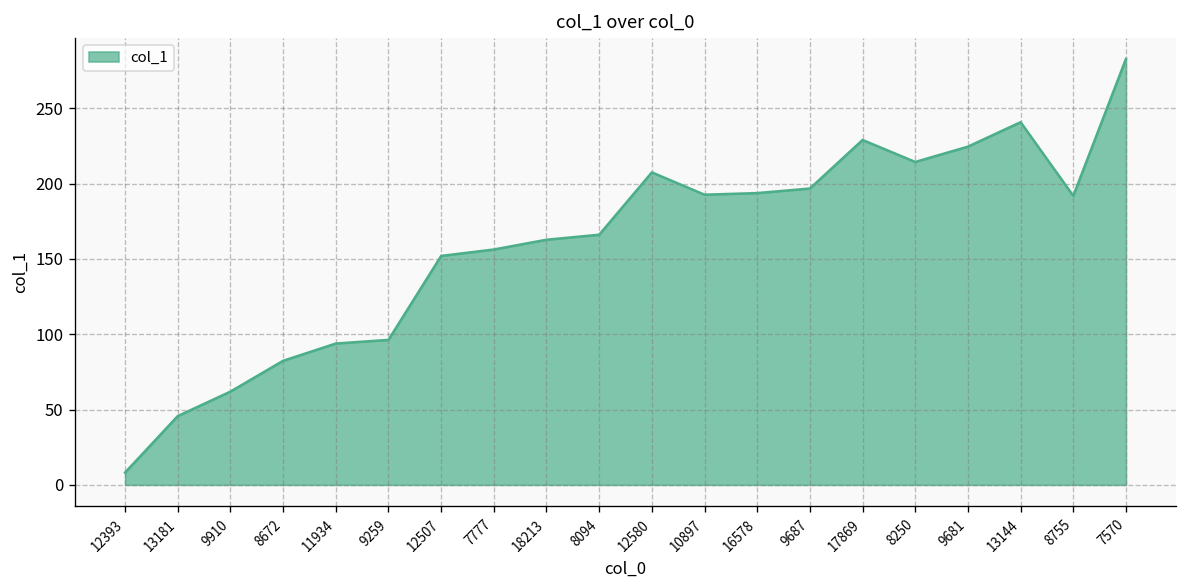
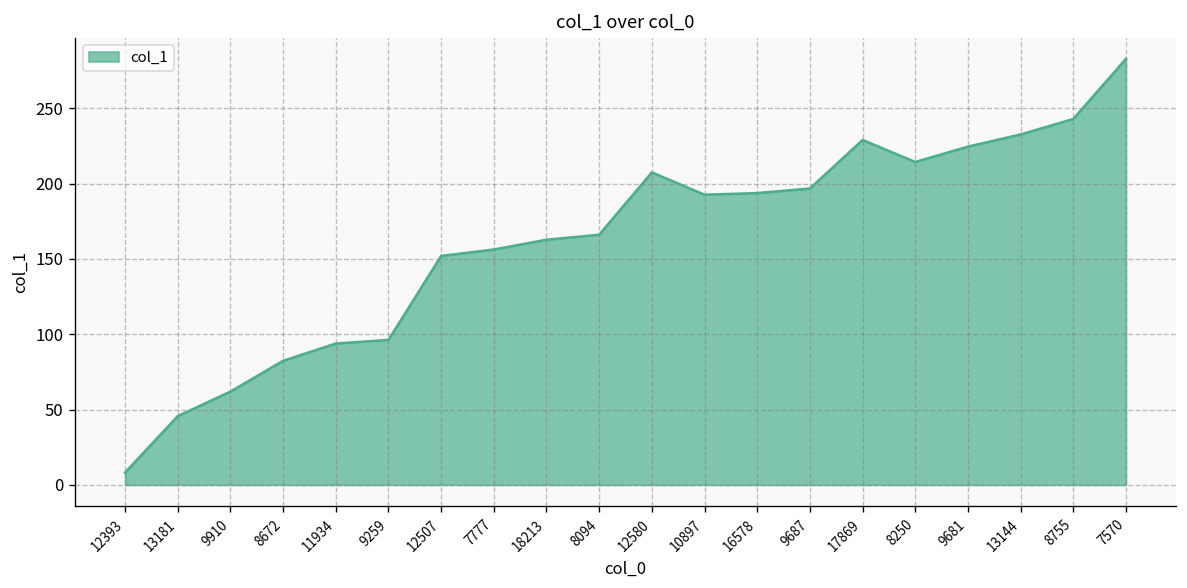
  {
    "12393": 8,
    "13181": 46,
    "9910": 62,
    "8672": 82,
    "11934": 94,
    "9259": 96,
    "12507": 152,
    "7777": 156,
    "18213": 163,
    "8094": 166,
    "12580": 207,
    "10897": 193,
    "16578": 194,
    "9687": 197,
    "17869": 229,
    "8250": 214,
    "9681": 225,
-   "13144": 241,
-   "8755": 192,
+   "13144": 233,
+   "8755": 243,
    "7570": 283
  }
